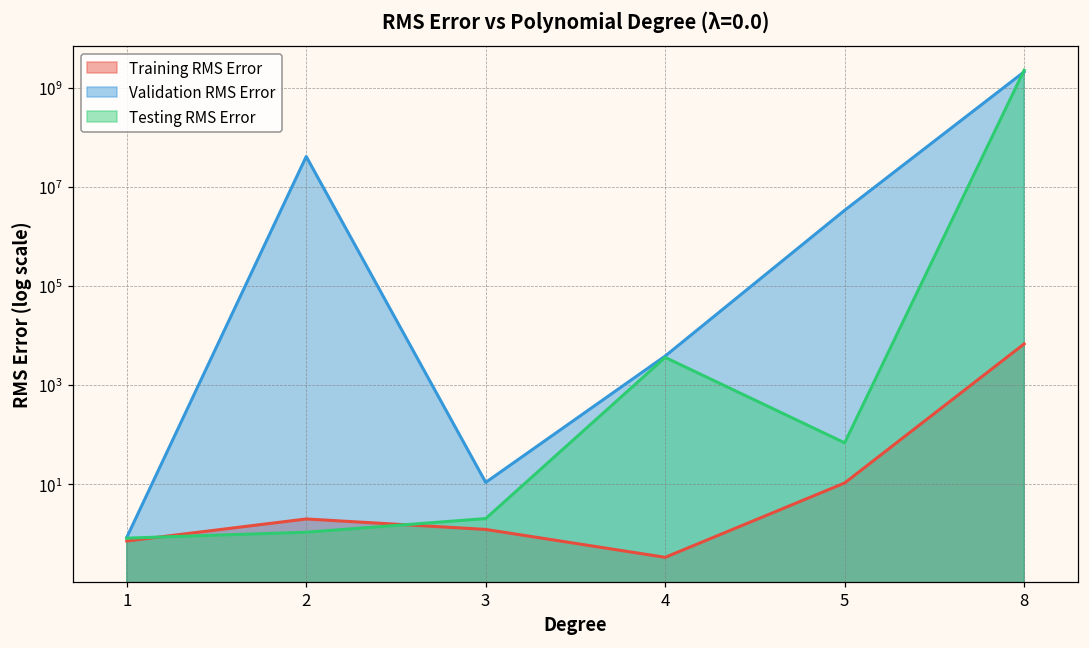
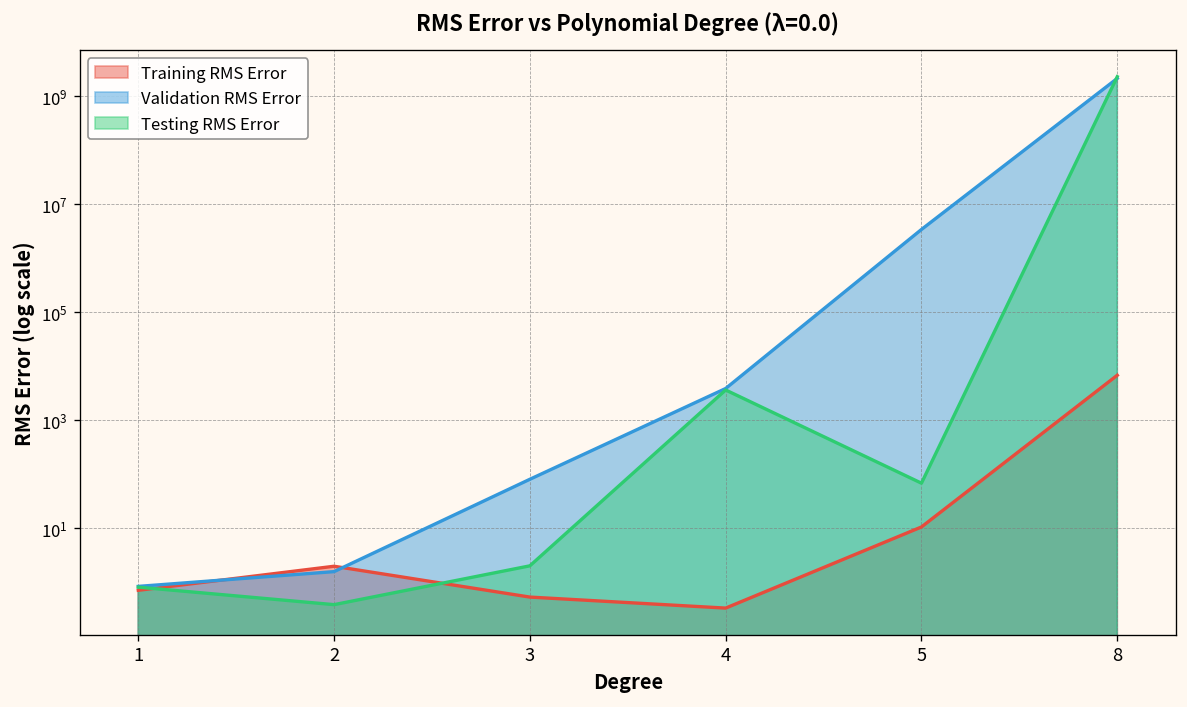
  {
    "Training RMS Error": {
      "1": 0.7,
      "2": 2,
-     "3": 1.2,
+     "3": 0.5,
      "4": 0.3,
      "5": 11,
      "8": 7000
    },
    "Validation RMS Error": {
-     "2": 40000000,
-     "3": 11,
+     "2": 1.6,
+     "3": 80,
      "5": 3000000
    },
    "Testing RMS Error": {
-     "2": 1.1,
+     "2": 0.4,
      "3": 2,
      "5": 70
    }
  }
